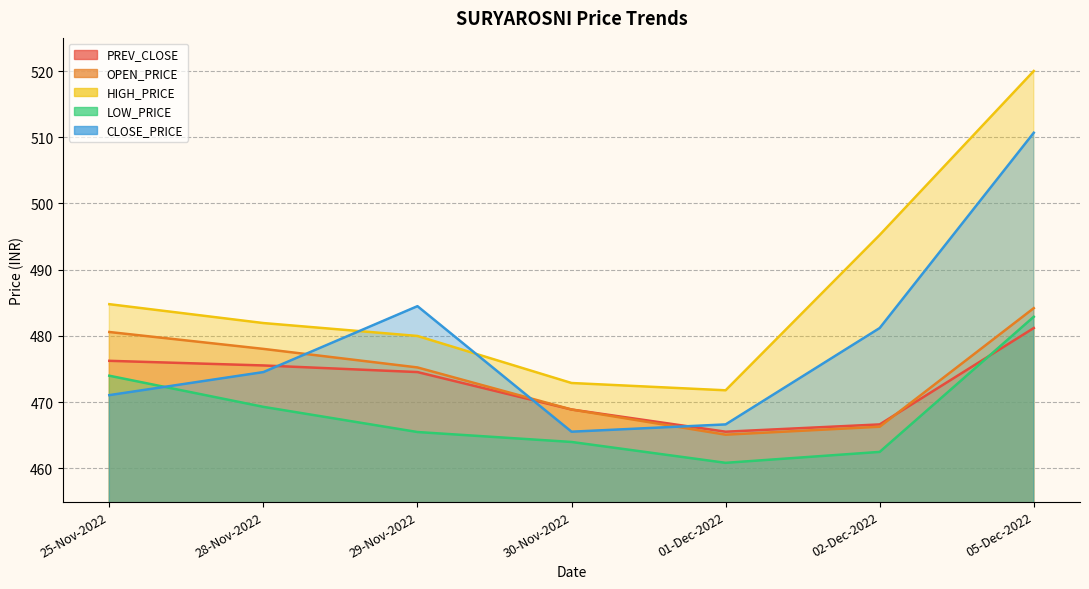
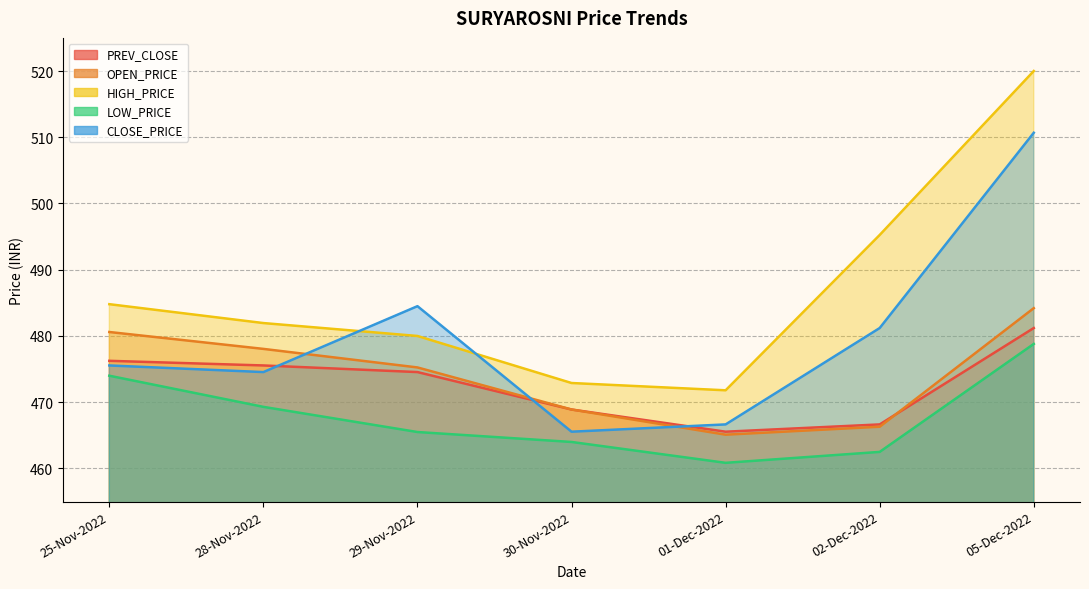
  {
    "LOW_PRICE": {
      "25-Nov-2022": 474,
      "28-Nov-2022": 469,
      "29-Nov-2022": 466,
      "30-Nov-2022": 464,
      "01-Dec-2022": 461,
      "02-Dec-2022": 463,
-     "05-Dec-2022": 483
+     "05-Dec-2022": 479
    },
    "CLOSE_PRICE": {
-     "25-Nov-2022": 471,
+     "25-Nov-2022": 476,
      "28-Nov-2022": 475,
      "29-Nov-2022": 485,
      "30-Nov-2022": 466,
      "01-Dec-2022": 467,
      "02-Dec-2022": 481,
      "05-Dec-2022": 511
    }
  }
